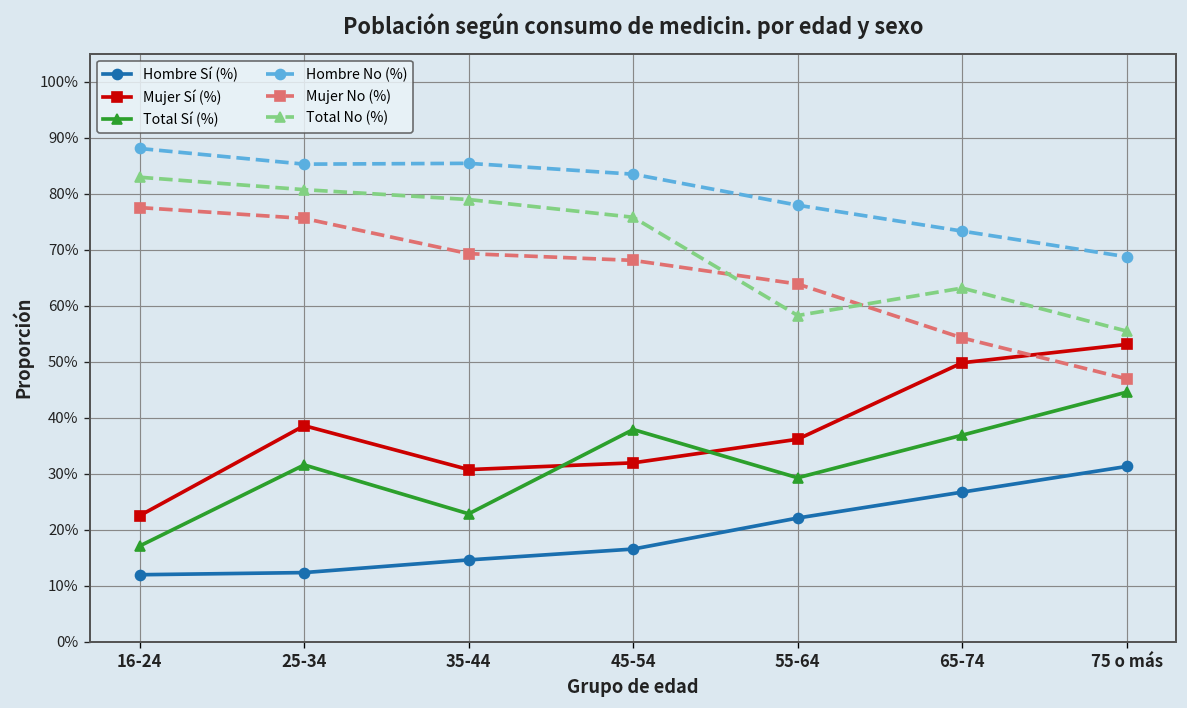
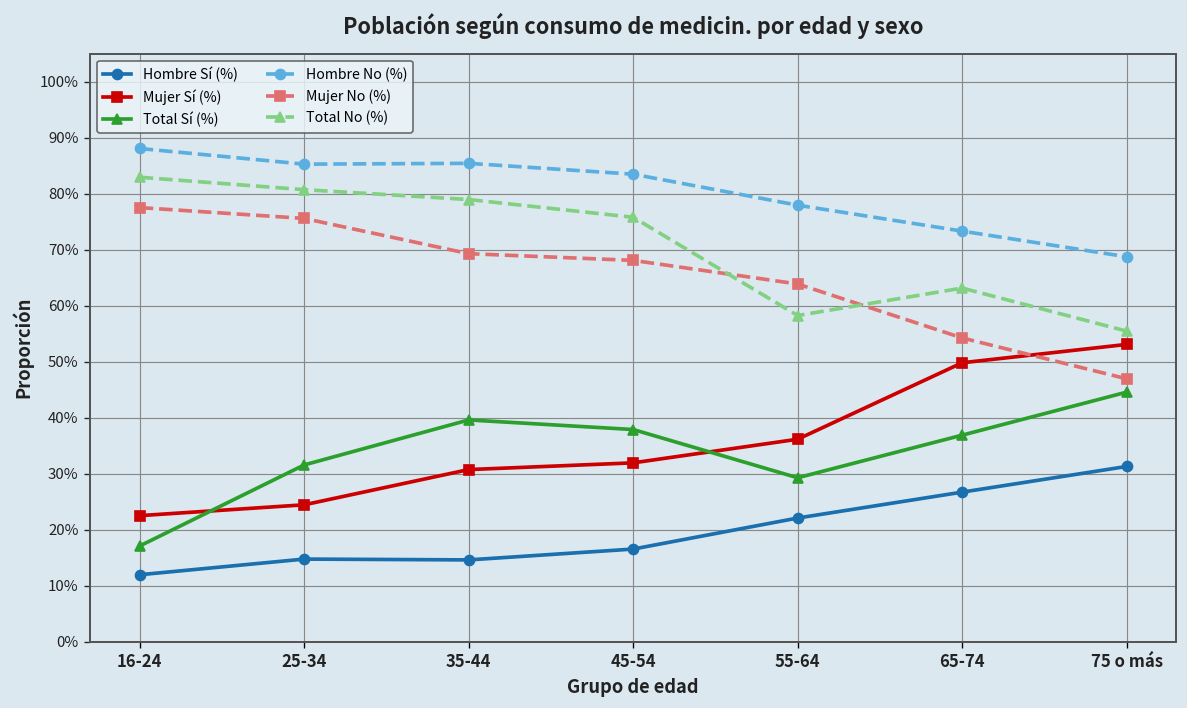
  {
    "Hombre Sí (%)": {
      "16-24": "12%",
-     "25-34": "12%",
+     "25-34": "15%",
      "35-44": "15%",
      "45-54": "17%",
      "55-64": "22%",
      "65-74": "27%",
      "75 o más": "31%"
    },
    "Mujer Sí (%)": {
      "16-24": "22%",
-     "25-34": "39%",
+     "25-34": "24%",
      "35-44": "31%",
      "45-54": "32%",
      "55-64": "36%",
      "65-74": "50%",
      "75 o más": "53%"
    },
    "Total Sí (%)": {
      "16-24": "17%",
      "25-34": "32%",
-     "35-44": "23%",
+     "35-44": "40%",
      "45-54": "38%",
      "55-64": "29%",
      "65-74": "37%",
      "75 o más": "45%"
    },
    "Hombre No (%)": {
      "16-24": "88%",
      "25-34": "85%",
      "35-44": "85%",
      "45-54": "83%",
      "55-64": "78%",
      "65-74": "73%",
      "75 o más": "69%"
    },
    "Mujer No (%)": {
      "16-24": "78%",
      "25-34": "76%",
      "35-44": "69%",
      "45-54": "68%",
      "55-64": "64%",
      "65-74": "54%",
      "75 o más": "47%"
    },
    "Total No (%)": {
      "16-24": "83%",
      "25-34": "81%",
      "35-44": "79%",
      "45-54": "76%",
      "55-64": "58%",
      "65-74": "63%",
      "75 o más": "55%"
    }
  }
